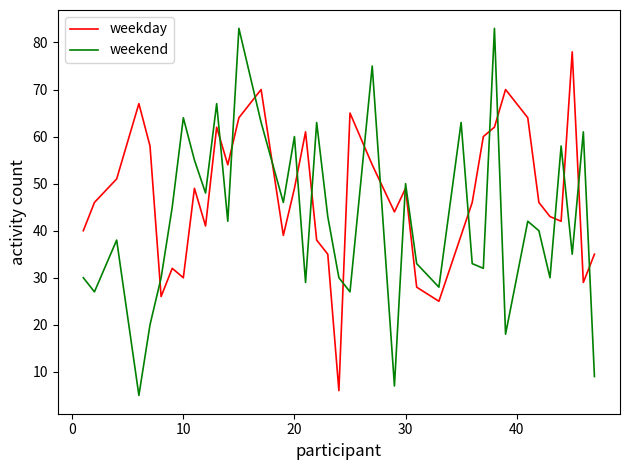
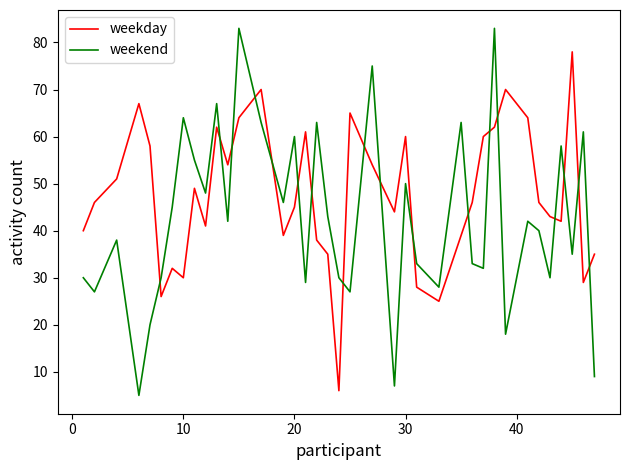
  {
    "weekday": {
      "10": 30,
-     "20": 49,
-     "30": 49
+     "20": 45,
+     "30": 60
    },
    "weekend": {
      "10": 64,
      "20": 60,
      "30": 50
    }
  }
